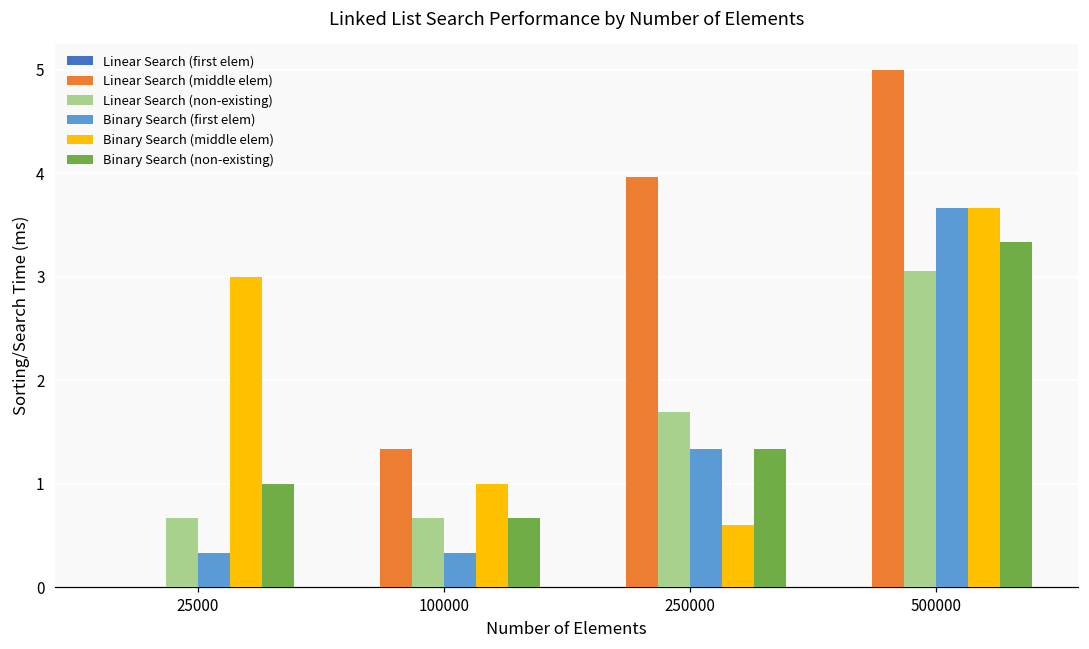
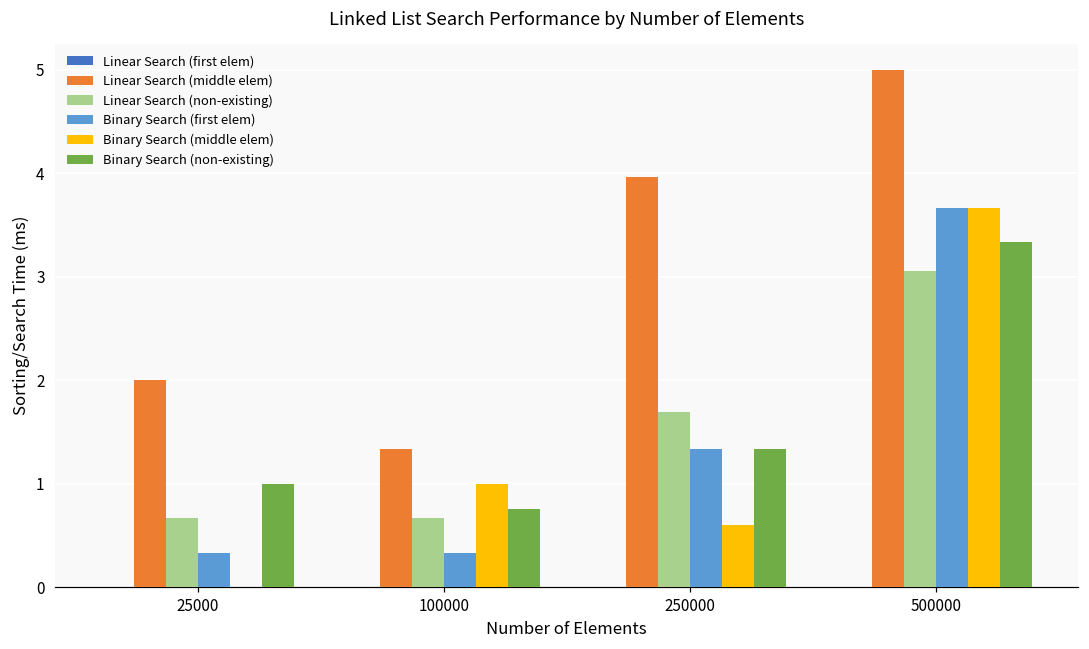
  {
    "Linear Search (middle elem)": {
-     "25000": 0,
+     "25000": 2,
      "100000": 1.3,
      "250000": 4.0,
      "500000": 5
    },
    "Linear Search (non-existing)": {
      "25000": 0.7,
      "100000": 0.7,
      "250000": 1.7,
      "500000": 3.1
    },
    "Binary Search (middle elem)": {
-     "25000": 3,
+     "25000": 0,
      "100000": 1,
      "250000": 0.6,
      "500000": 3.7
    },
    "Binary Search (non-existing)": {
      "25000": 1.0,
-     "100000": 0.7,
+     "100000": 0.8,
      "250000": 1.3,
      "500000": 3.3
    }
  }
